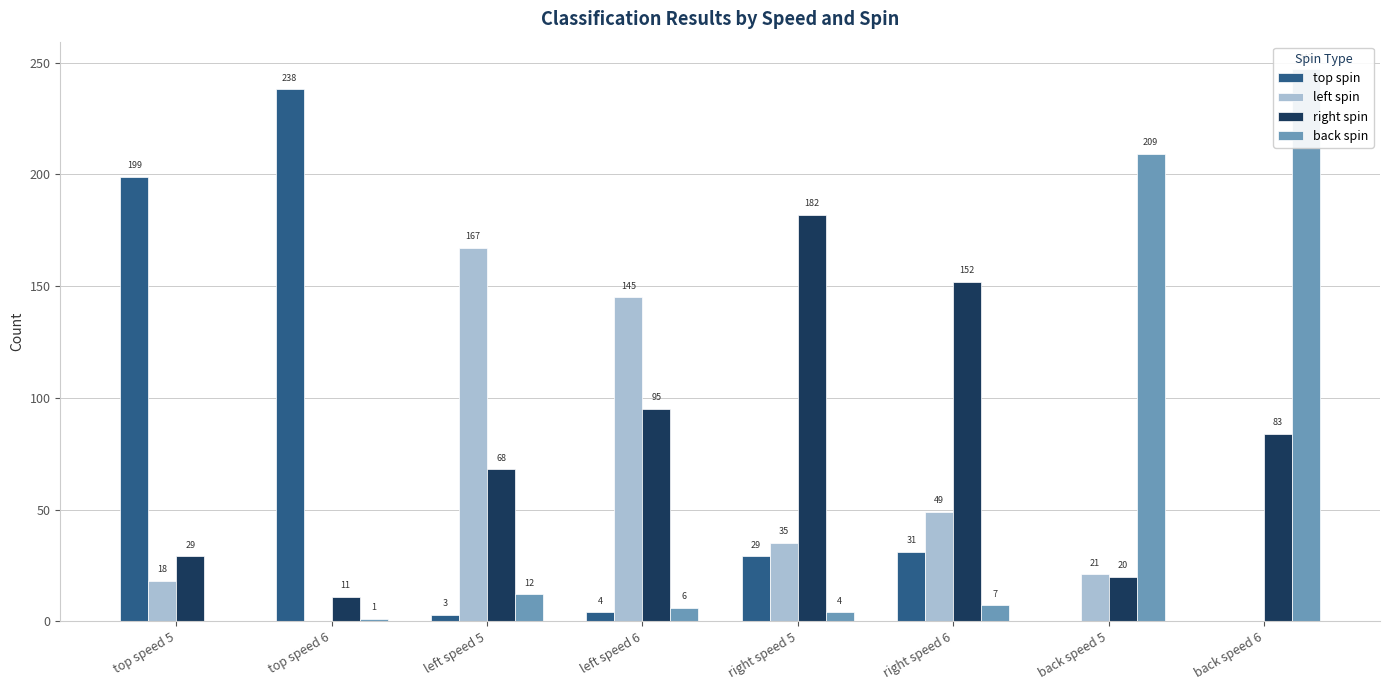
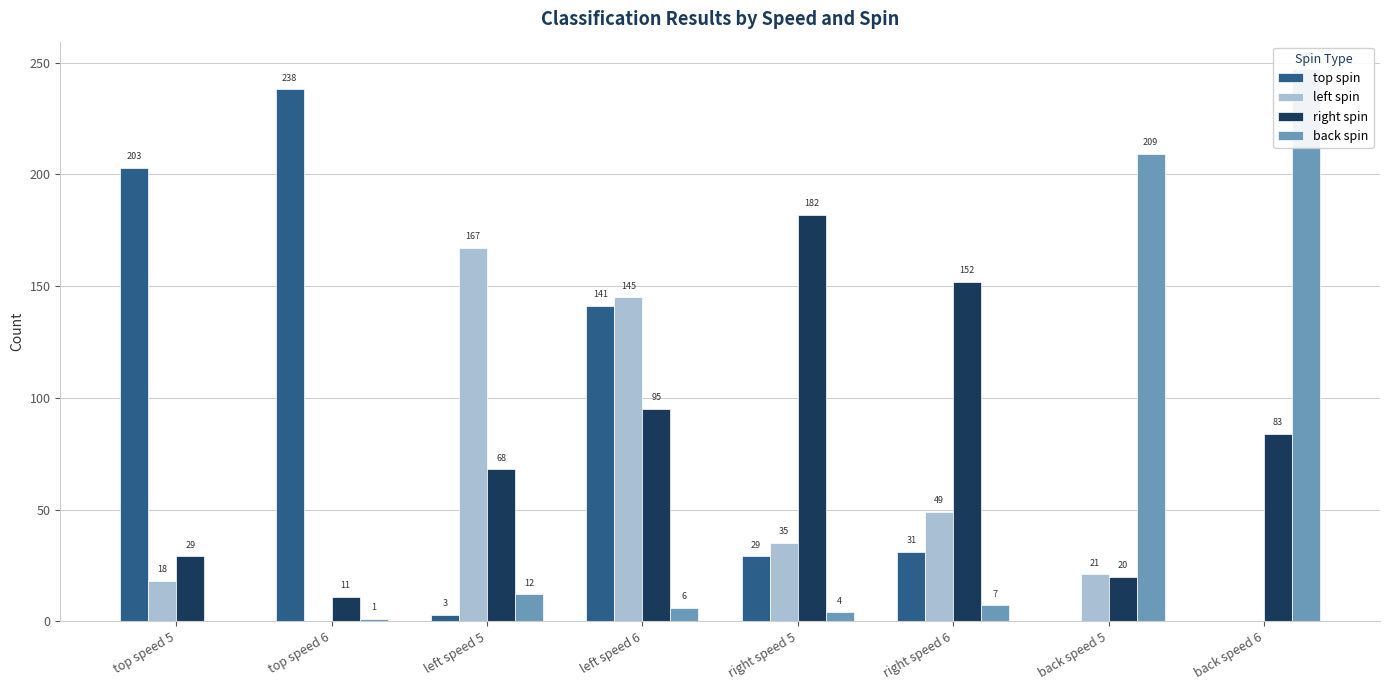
  {
    "top spin": {
-     "top speed 5": 199,
+     "top speed 5": 203,
      "top speed 6": 238,
      "left speed 5": 3,
-     "left speed 6": 4,
+     "left speed 6": 141,
      "right speed 5": 29,
      "right speed 6": 31
    },
    "left spin": {
      "top speed 5": 18,
      "left speed 5": 167,
      "left speed 6": 145,
      "right speed 5": 35,
      "right speed 6": 49,
      "back speed 5": 21
    },
    "right spin": {
      "top speed 5": 29,
      "top speed 6": 11,
      "left speed 5": 68,
      "left speed 6": 95,
      "right speed 5": 182,
      "right speed 6": 152,
      "back speed 5": 20
    },
    "back spin": {
      "top speed 6": 1,
      "left speed 5": 12,
      "left speed 6": 6,
      "right speed 5": 4,
      "right speed 6": 7,
      "back speed 5": 209
    }
  }
